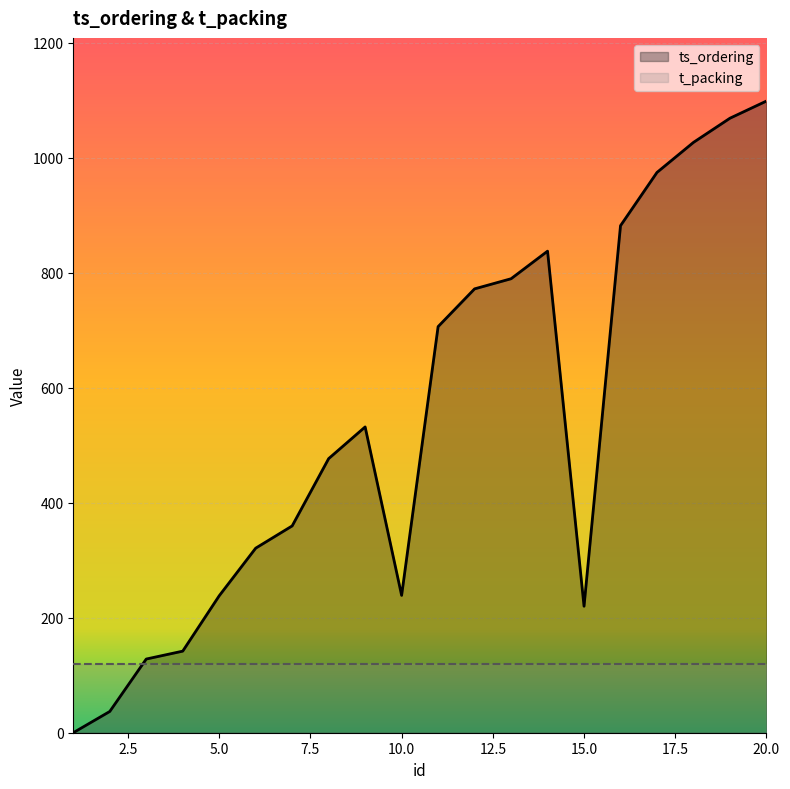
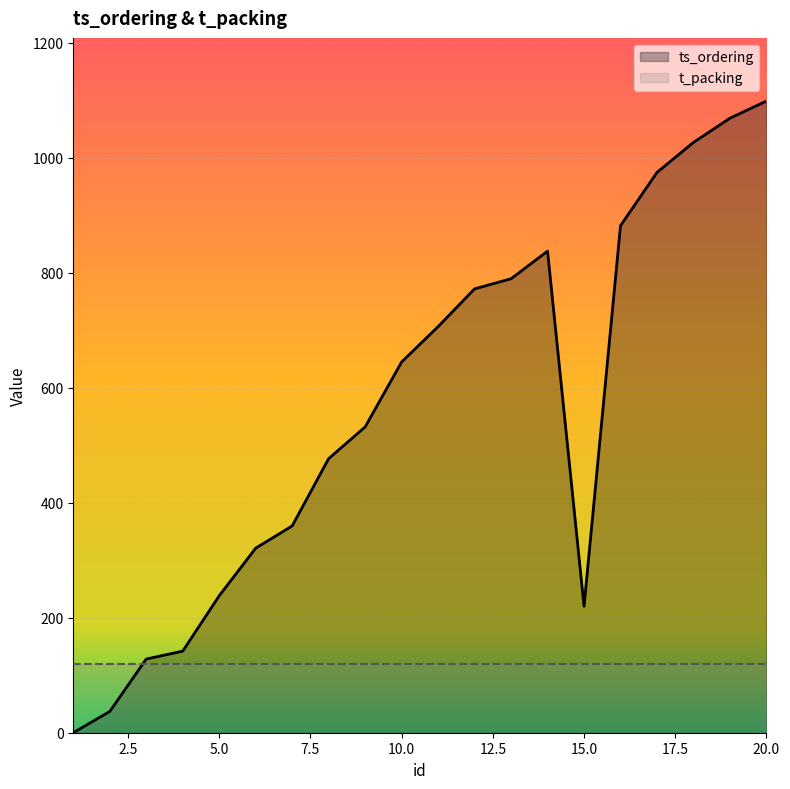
  {
    "ts_ordering": {
      "5.0": 240,
-     "10.0": 240,
+     "10.0": 640,
      "15.0": 220,
      "20.0": 1100
    },
    "t_packing": {
      "5.0": 120,
      "10.0": 120,
      "15.0": 120,
      "20.0": 120
    }
  }
